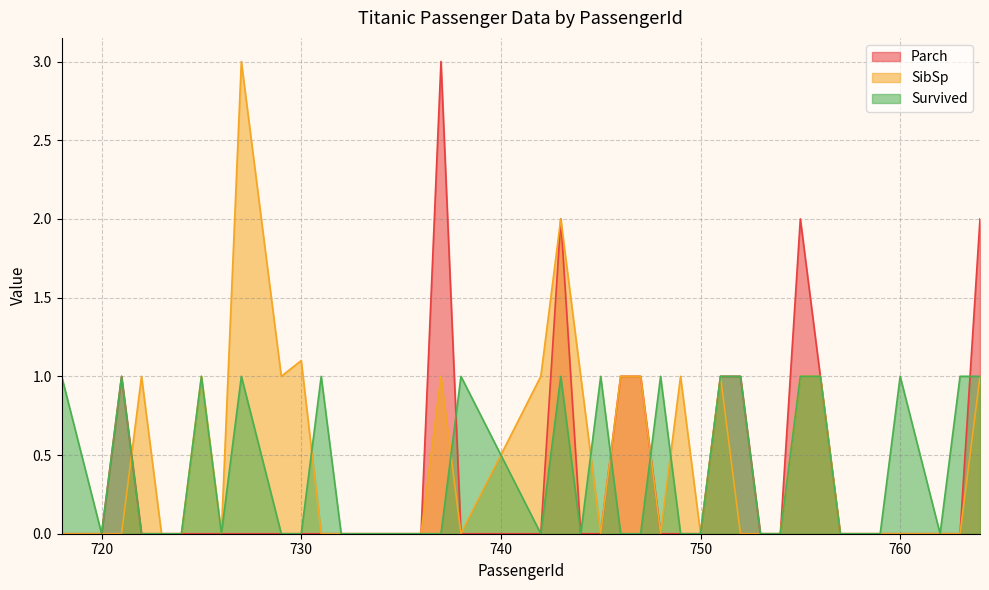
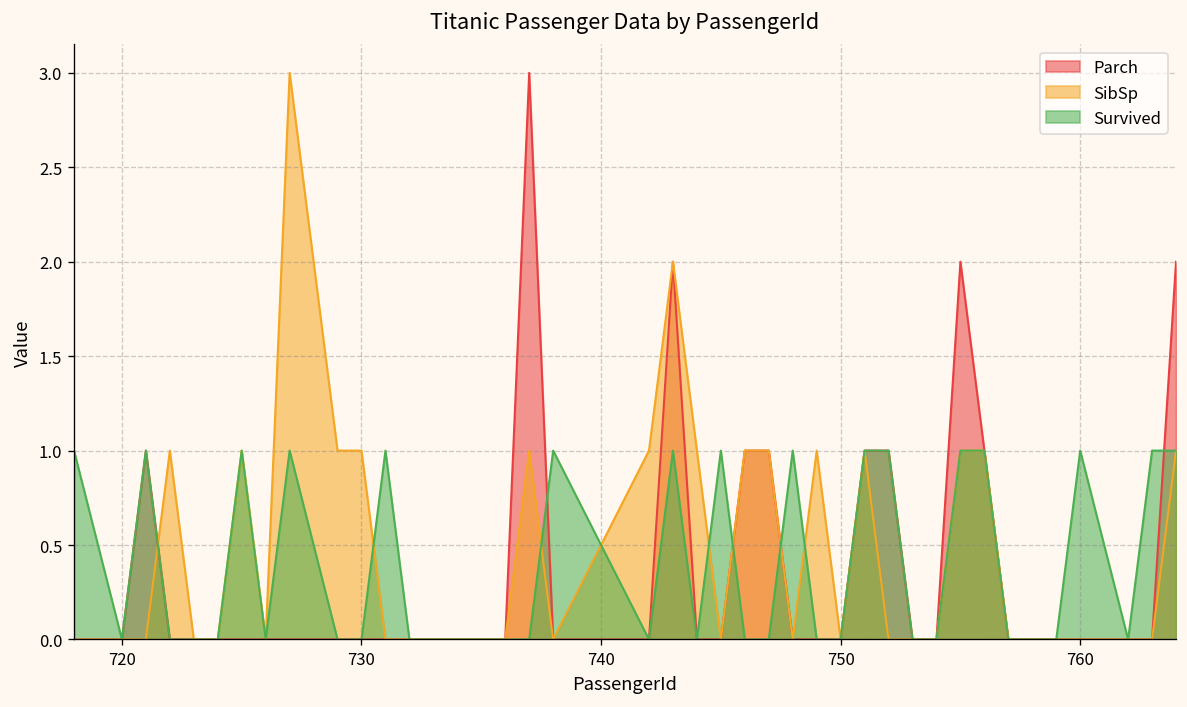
  {
    "SibSp": {
-     "730": 1.1
+     "730": 1.0
    },
    "Survived": {
      "760": 1.0
    }
  }
